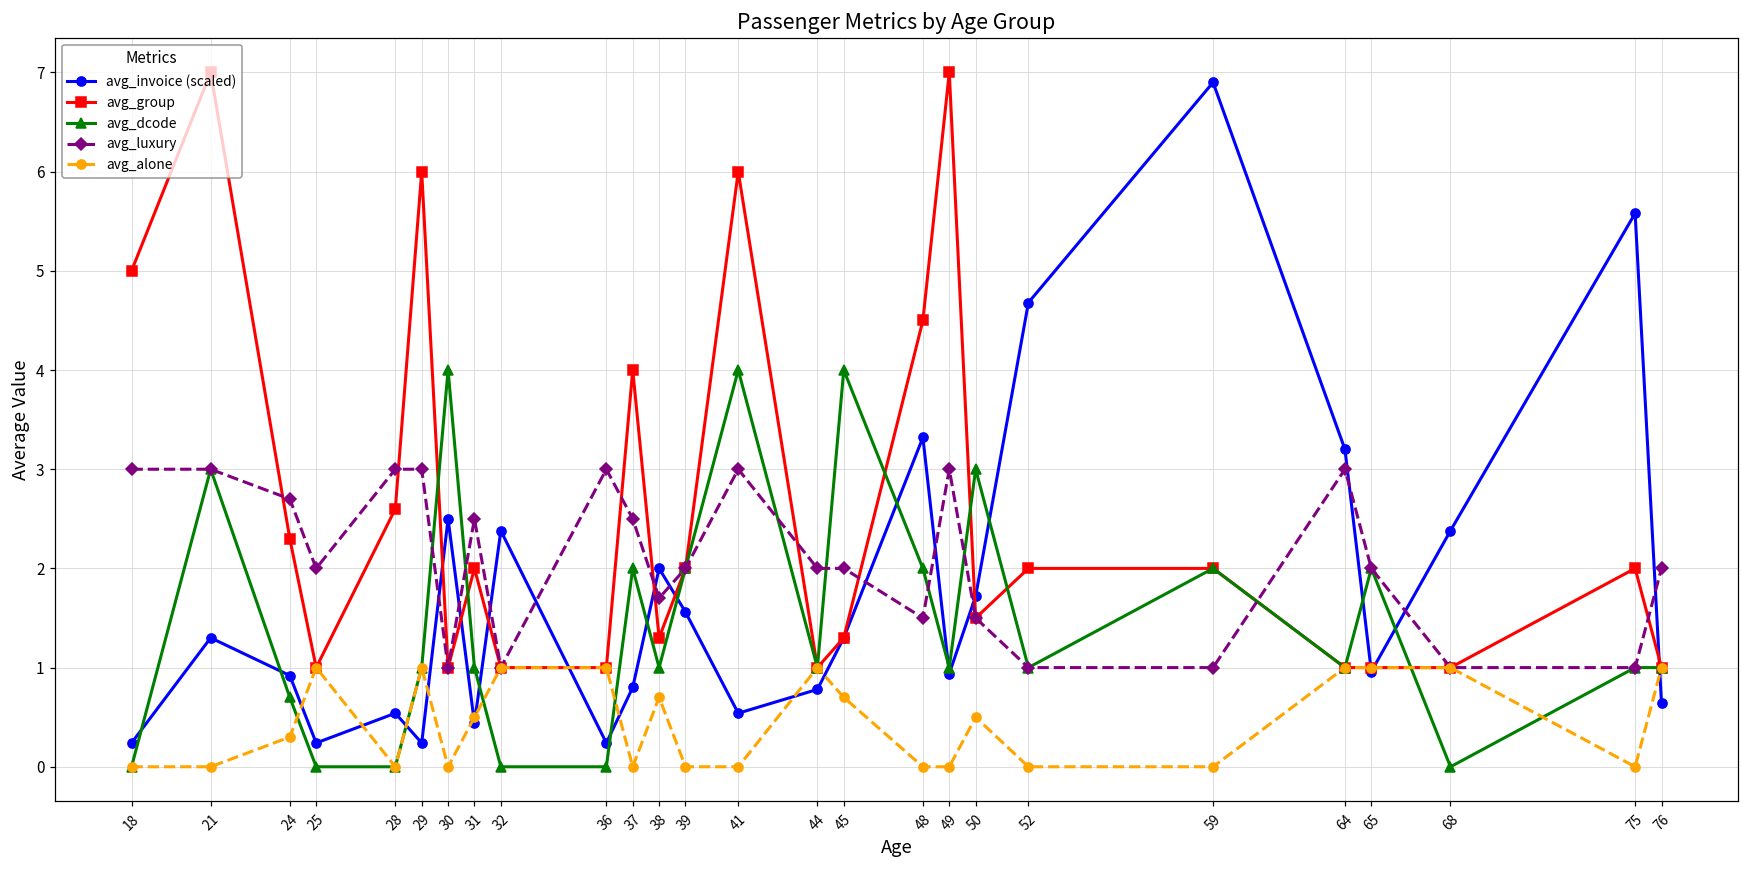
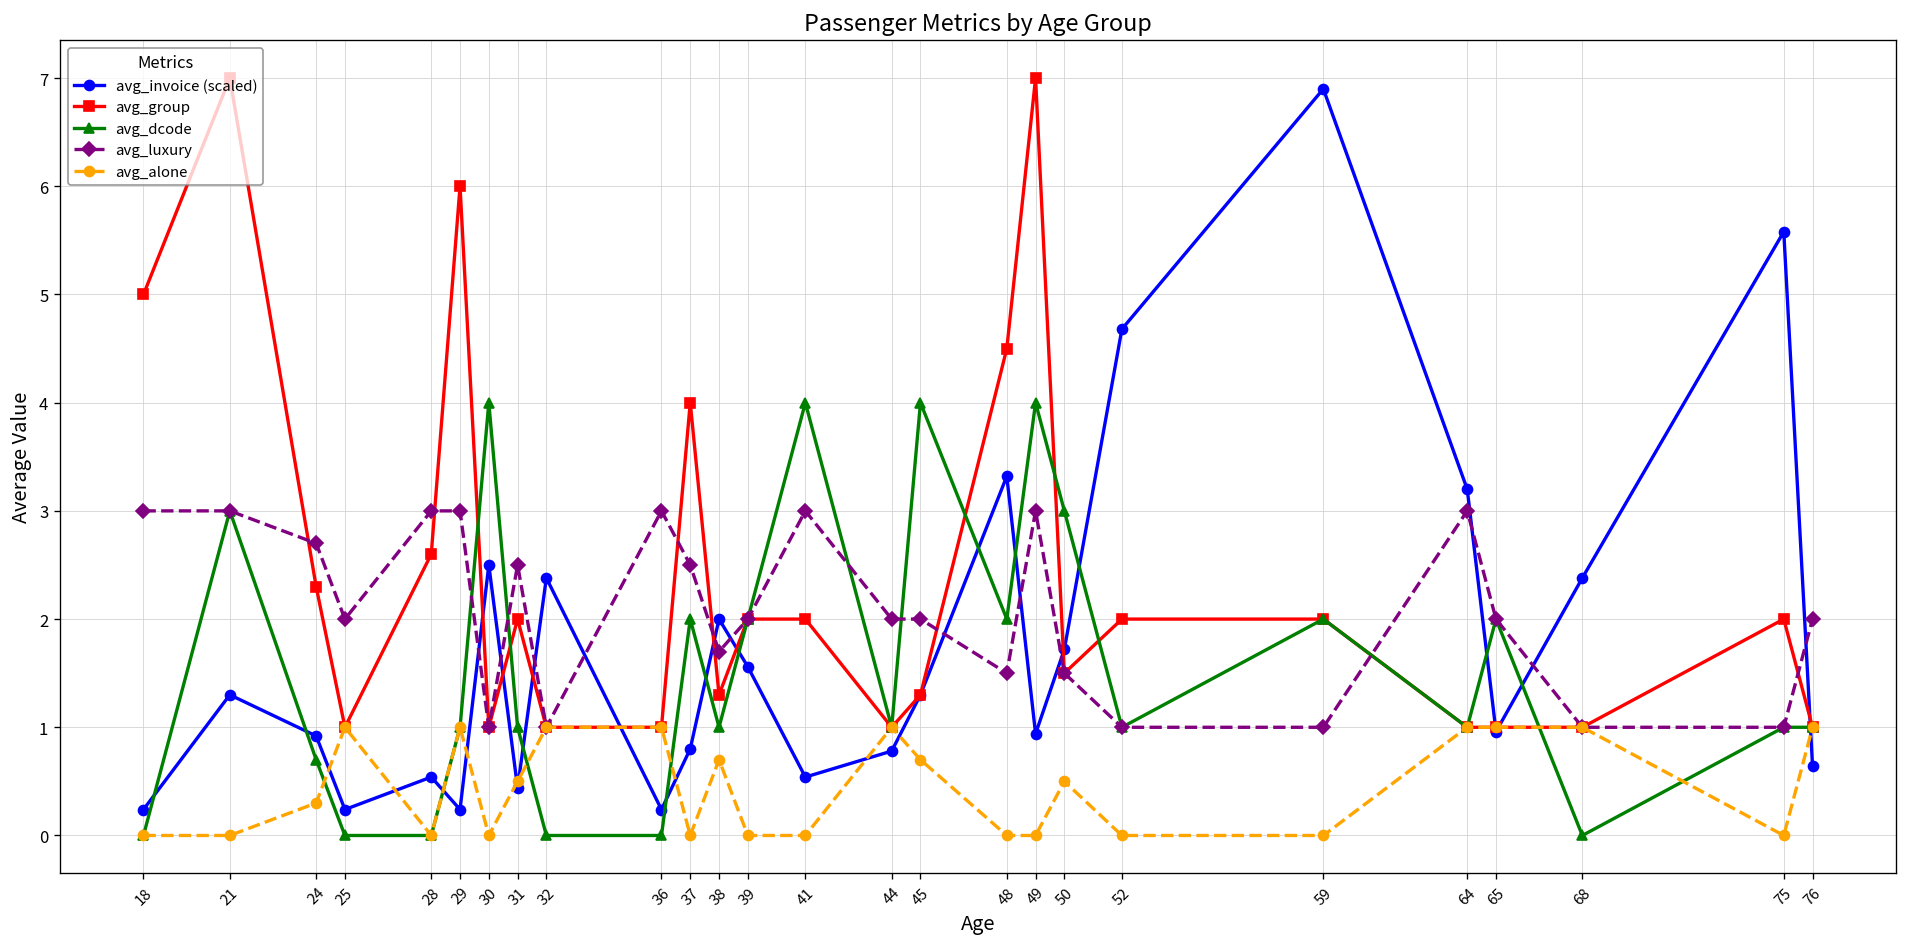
  {
    "avg_invoice (scaled)": {
      "18": 0.2,
      "21": 1.3,
      "24": 0.9,
      "25": 0.2,
      "28": 0.5,
      "29": 0.2,
      "30": 2.5,
      "31": 0.4,
      "32": 2.4,
      "36": 0.2,
      "37": 0.8,
      "38": 2,
      "39": 1.6,
      "41": 0.5,
      "44": 0.8,
      "48": 3.3,
      "49": 0.9,
      "50": 1.7,
      "52": 4.7,
      "59": 6.9,
      "64": 3.2,
      "65": 1.0,
      "68": 2.4,
      "75": 5.6,
      "76": 0.6
    },
    "avg_group": {
      "18": 5,
      "24": 2.3,
      "28": 2.6,
      "29": 6,
      "31": 2,
      "37": 4,
      "38": 1.3,
-     "41": 6,
+     "41": 2,
      "48": 4.5,
      "49": 7,
      "52": 2,
      "75": 2
    },
    "avg_dcode": {
      "24": 0.7,
      "25": 0,
      "30": 4,
      "31": 1,
      "32": 0,
      "36": 0,
      "37": 2,
      "38": 1,
      "41": 4,
      "45": 4,
      "48": 2,
-     "49": 1,
+     "49": 4,
      "50": 3,
      "68": 0
    },
    "avg_luxury": {
      "18": 3,
      "24": 2.7,
      "25": 2,
      "28": 3,
      "29": 3,
      "31": 2.5,
      "36": 3,
      "37": 2.5,
      "38": 1.7,
      "41": 3,
      "44": 2,
      "45": 2,
      "48": 1.5,
      "49": 3,
      "59": 1,
      "64": 3,
      "76": 2
    },
    "avg_alone": {
      "21": 0,
      "24": 0.3,
      "30": 0,
      "31": 0.5,
      "37": 0,
      "38": 0.7,
      "39": 0,
      "41": 0,
      "45": 0.7,
      "48": 0,
      "49": 0,
      "50": 0.5,
      "52": 0,
      "59": 0,
      "75": 0
    }
  }
